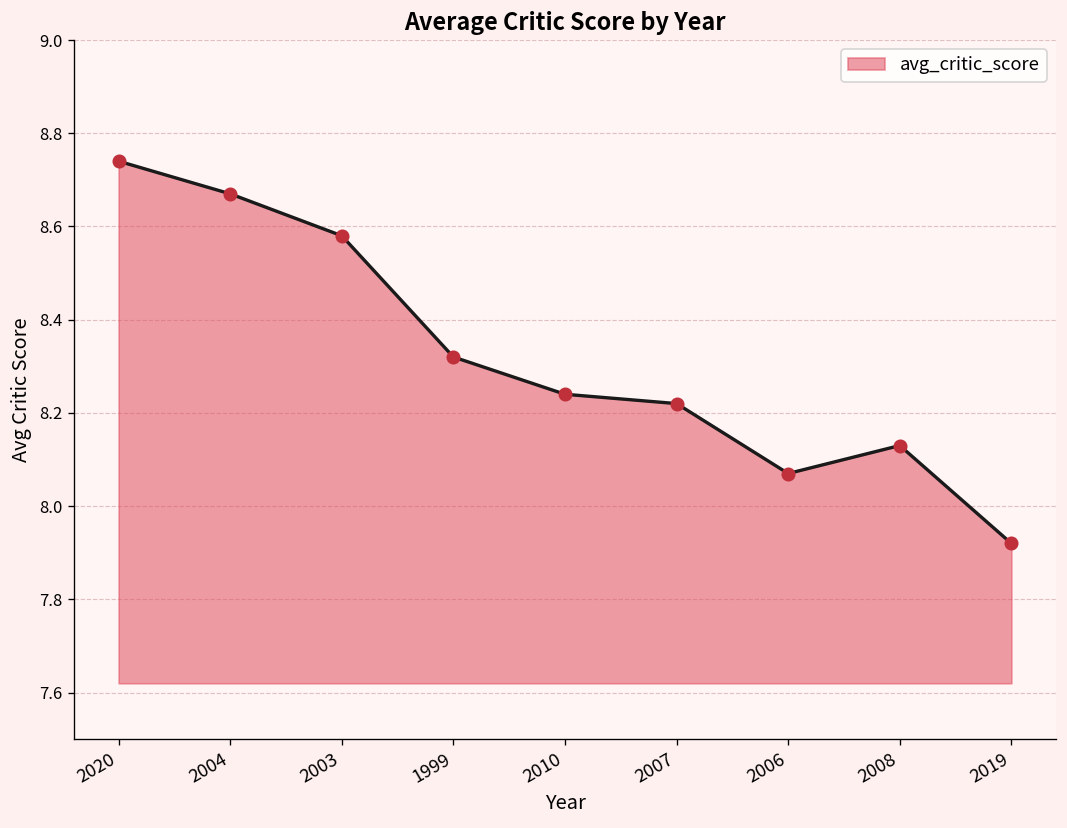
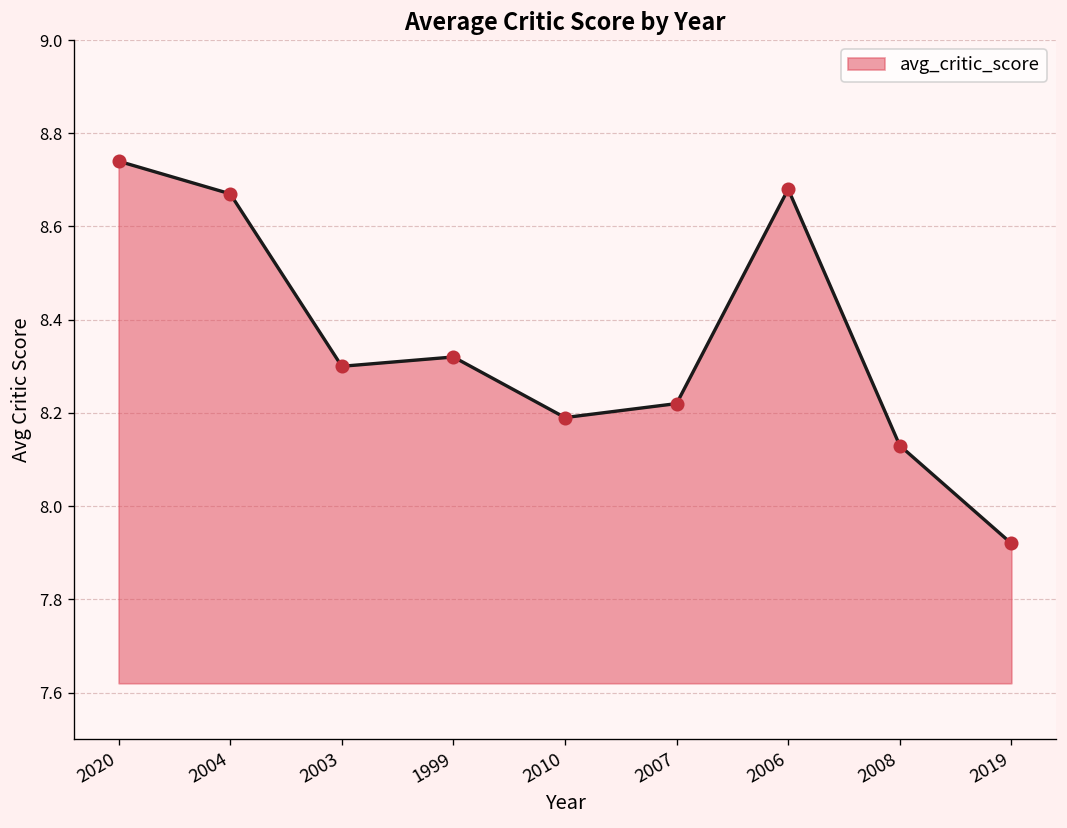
  {
    "2020": 8.74,
    "2004": 8.67,
-   "2003": 8.58,
+   "2003": 8.30,
    "1999": 8.32,
-   "2010": 8.24,
+   "2010": 8.19,
    "2007": 8.22,
-   "2006": 8.07,
+   "2006": 8.68,
    "2008": 8.13,
    "2019": 7.92
  }
